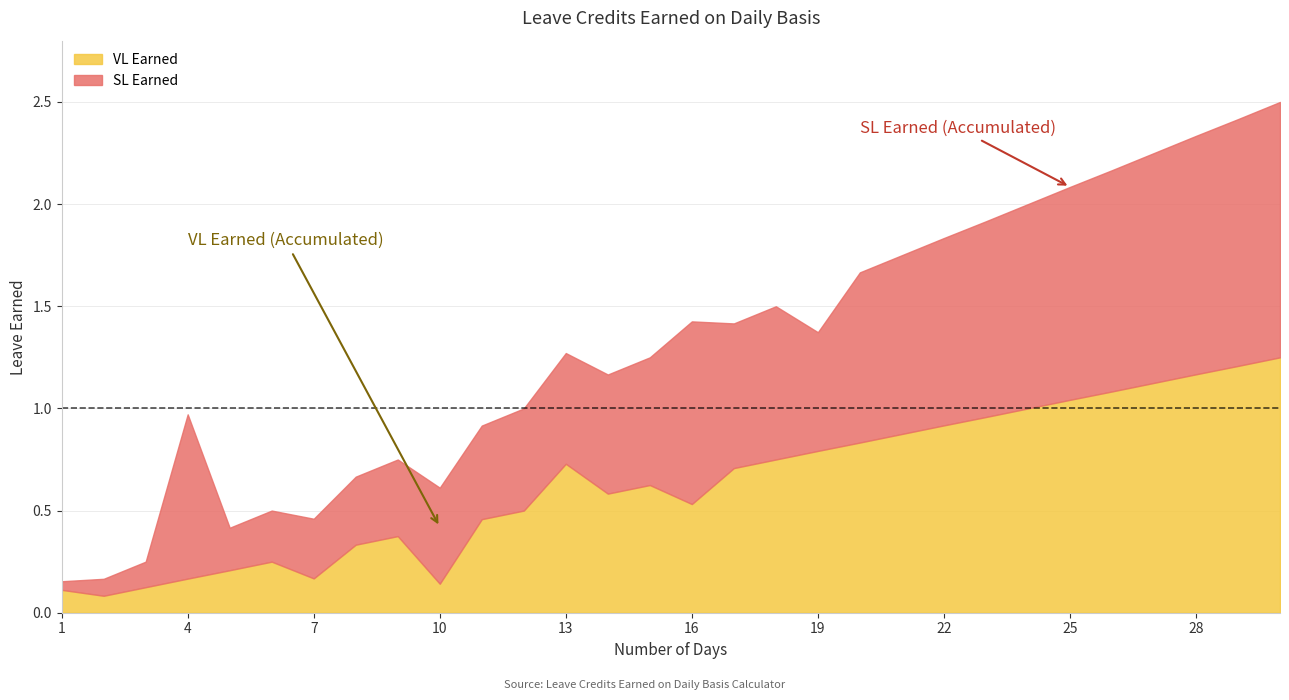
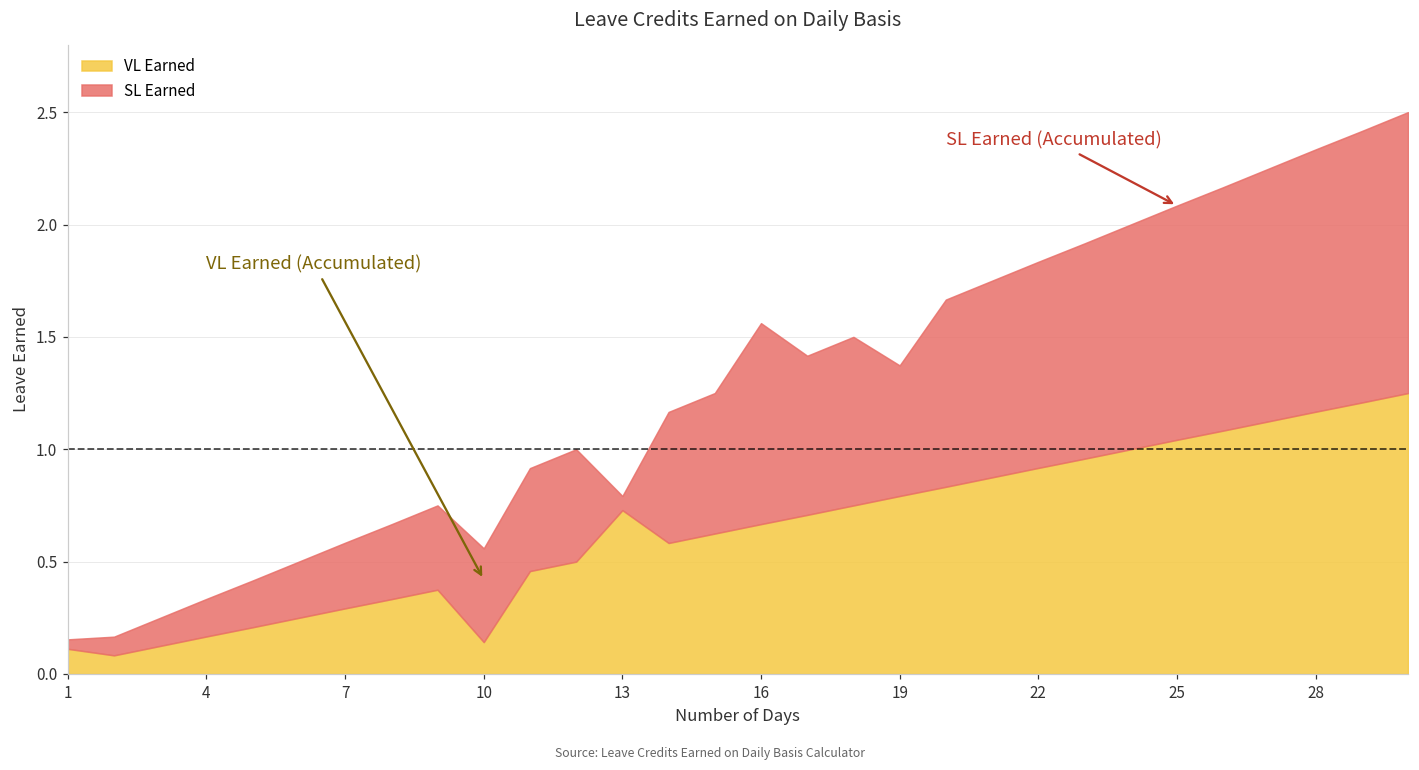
  {
    "VL Earned": {
      "1": 0.11,
      "4": 0.17,
-     "7": 0.17,
+     "7": 0.29,
      "10": 0.14,
      "13": 0.73,
-     "16": 0.53,
+     "16": 0.67,
      "19": 0.79,
      "22": 0.92,
      "25": 1.04,
      "28": 1.17
    },
    "SL Earned": {
      "1": 0.04,
-     "4": 0.80,
+     "4": 0.17,
      "7": 0.29,
-     "10": 0.47,
-     "13": 0.54,
+     "10": 0.42,
+     "13": 0.06,
      "16": 0.89,
      "19": 0.58,
      "22": 0.92,
      "25": 1.04,
      "28": 1.17
    }
  }
